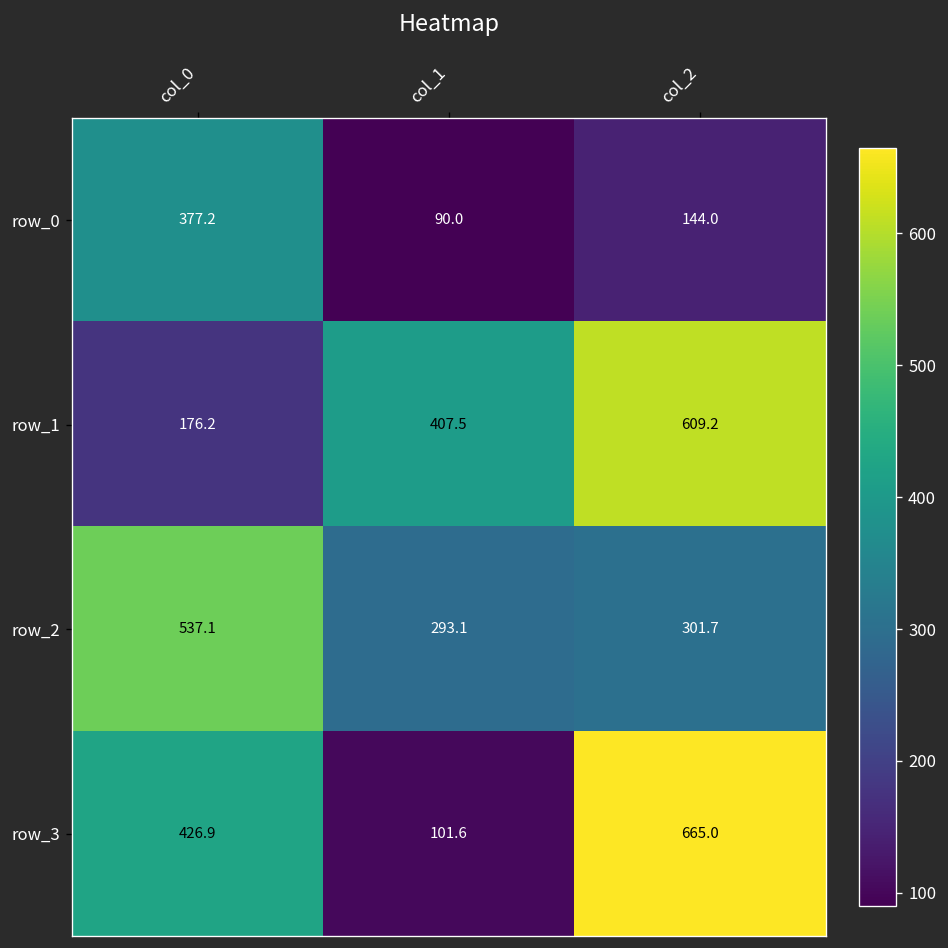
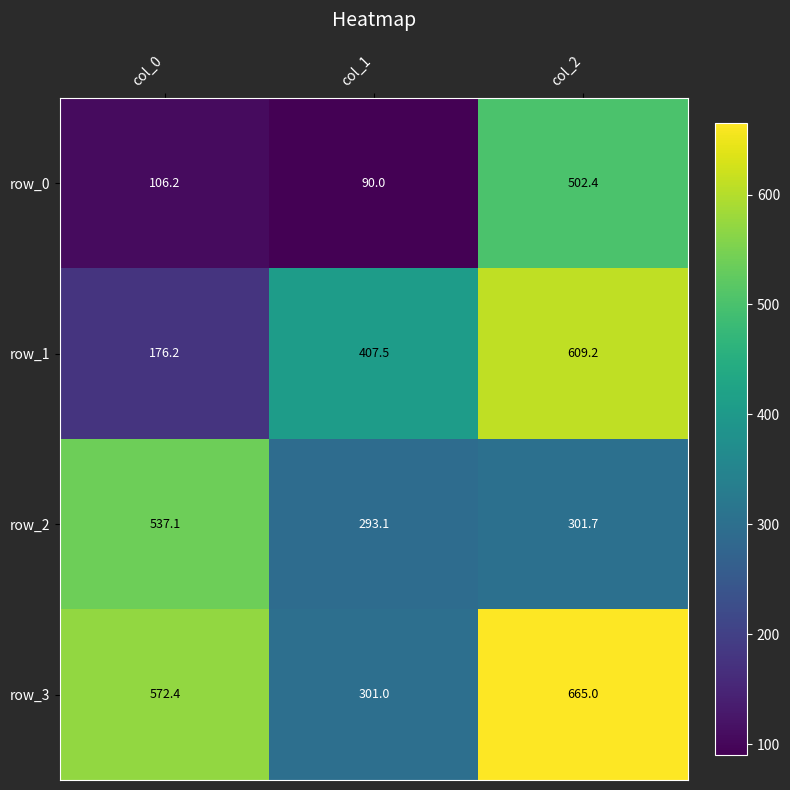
  {
    "row_0": {
-     "col_0": 377.2,
+     "col_0": 106.2,
      "col_1": 90.0,
-     "col_2": 144.0
+     "col_2": 502.4
    },
    "row_1": {
      "col_0": 176.2,
      "col_1": 407.5,
      "col_2": 609.2
    },
    "row_2": {
      "col_0": 537.1,
      "col_1": 293.1,
      "col_2": 301.7
    },
    "row_3": {
-     "col_0": 426.9,
-     "col_1": 101.6,
+     "col_0": 572.4,
+     "col_1": 301.0,
      "col_2": 665.0
    }
  }
